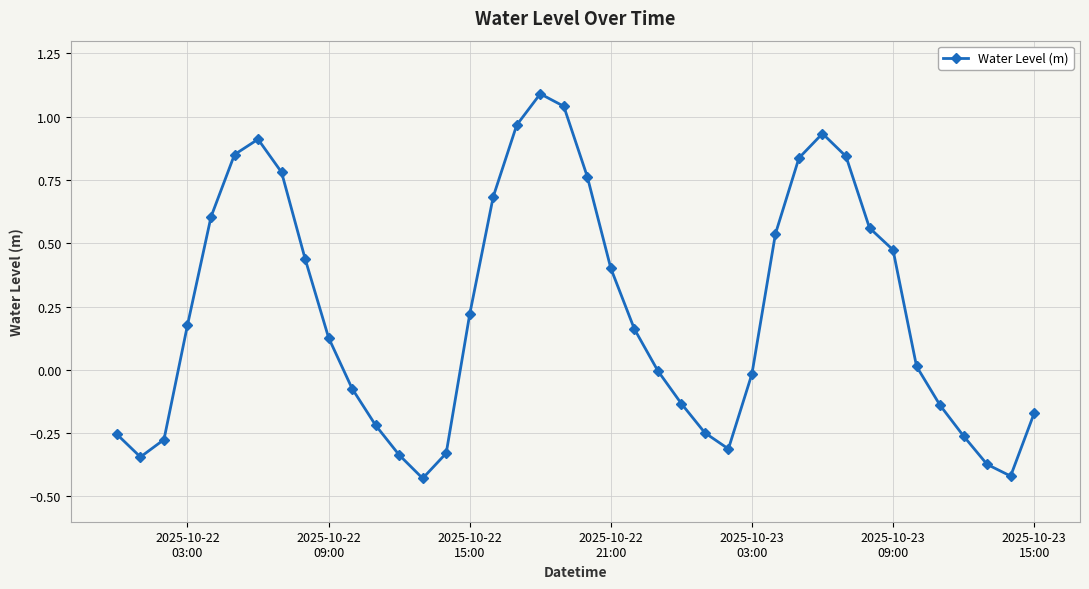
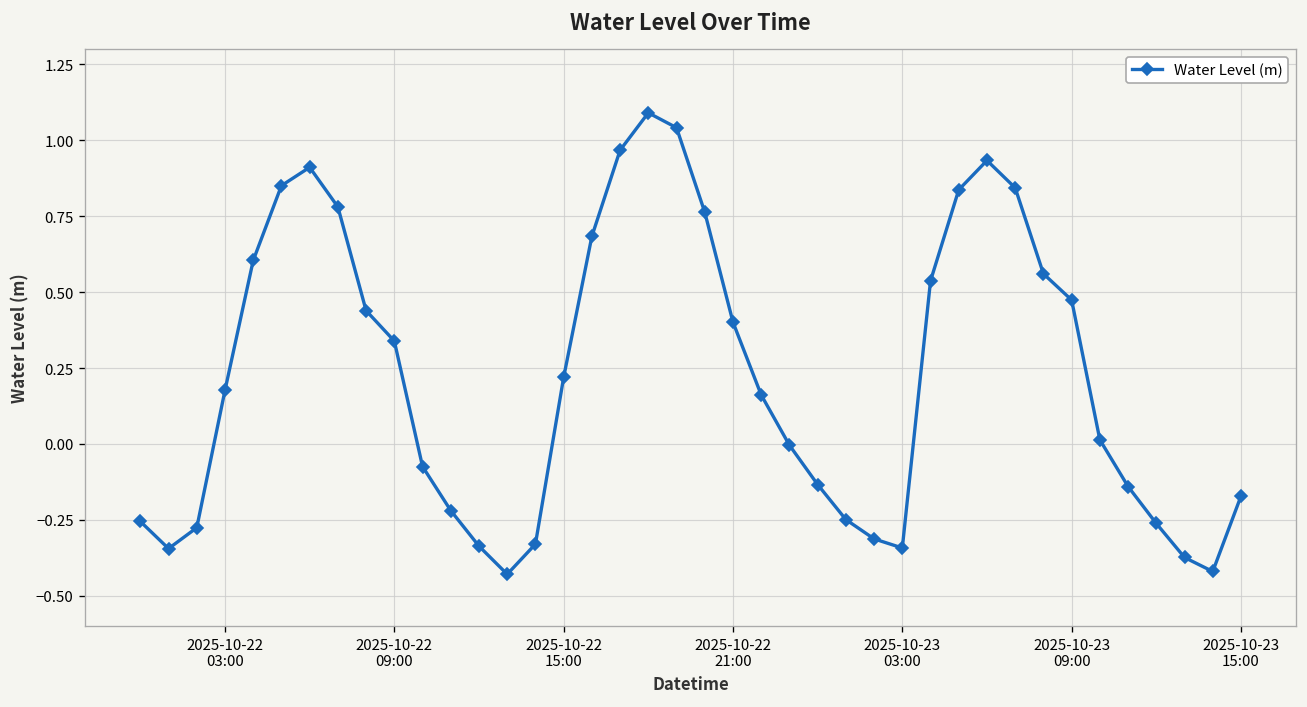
  {
    "2025-10-22 03:00": 0.18,
-   "2025-10-22 09:00": 0.13,
+   "2025-10-22 09:00": 0.34,
    "2025-10-22 15:00": 0.22,
    "2025-10-22 21:00": 0.40,
-   "2025-10-23 03:00": -0.02,
+   "2025-10-23 03:00": -0.34,
    "2025-10-23 09:00": 0.47,
    "2025-10-23 15:00": -0.17
  }
